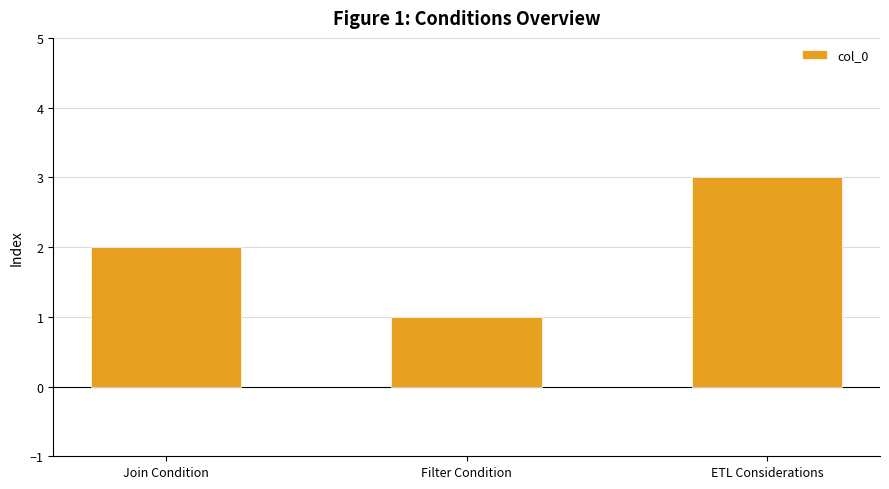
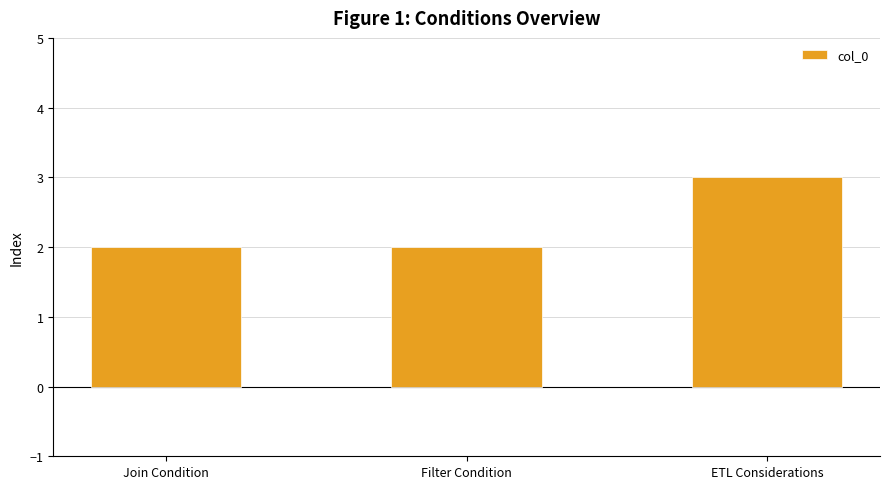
  {
    "Join Condition": 2,
-   "Filter Condition": 1,
+   "Filter Condition": 2,
    "ETL Considerations": 3
  }
